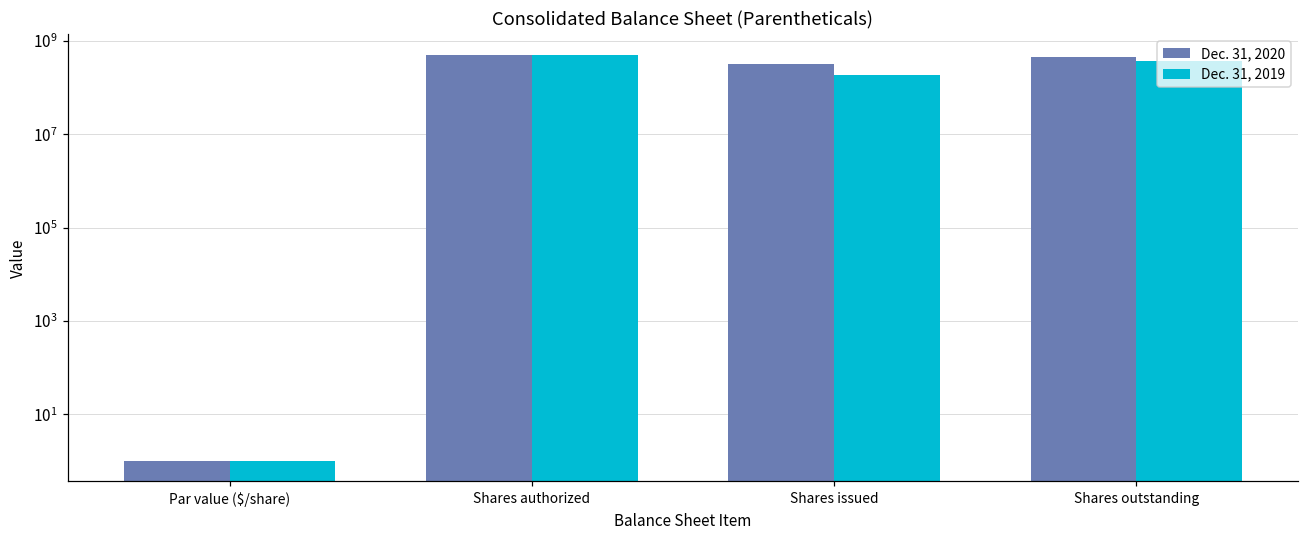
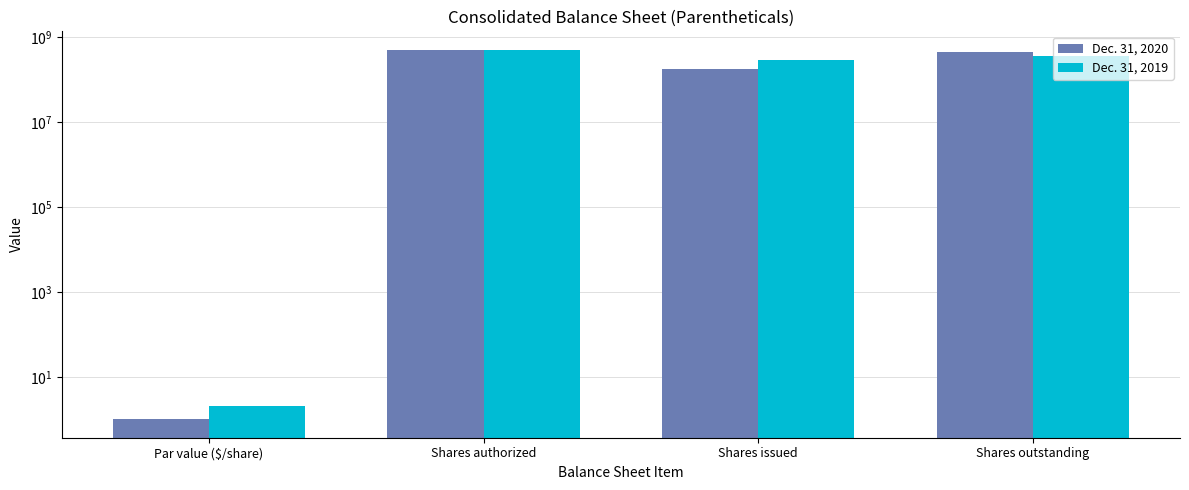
  {
    "Dec. 31, 2020": {
      "Par value ($/share)": 1,
      "Shares authorized": 500000000,
-     "Shares issued": 300000000,
+     "Shares issued": 170000000,
      "Shares outstanding": 400000000
    },
    "Dec. 31, 2019": {
-     "Par value ($/share)": 1,
+     "Par value ($/share)": 2,
      "Shares authorized": 500000000,
-     "Shares issued": 200000000
+     "Shares issued": 300000000
    }
  }
